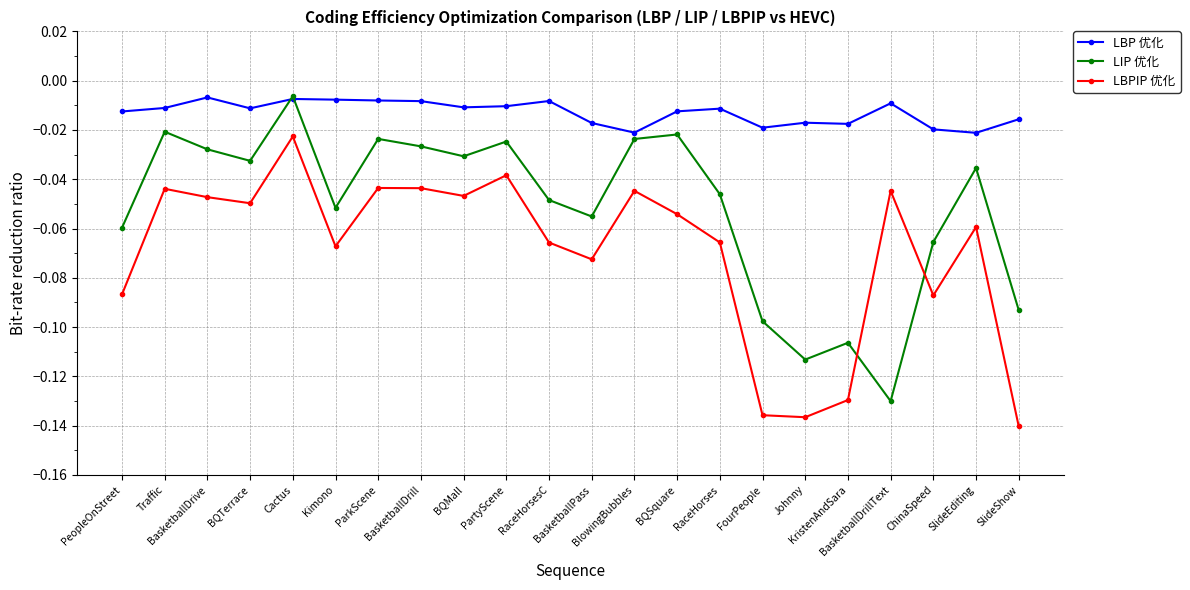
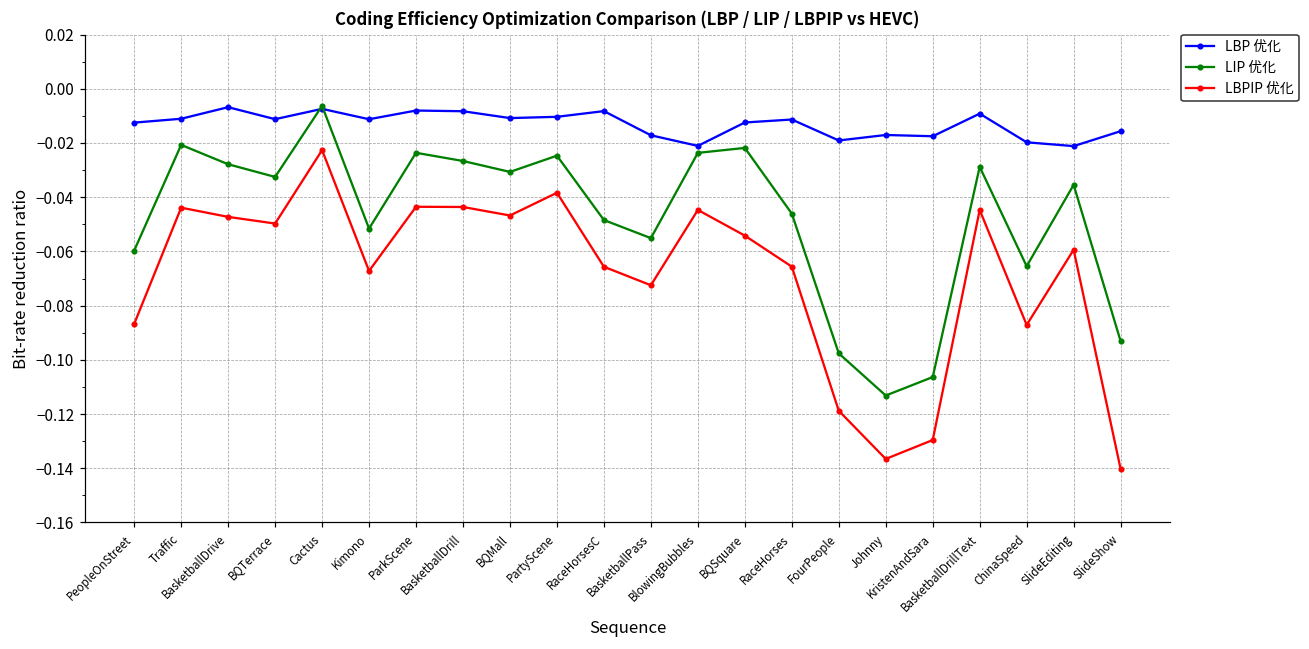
  {
    "LBP 优化": {
      "PeopleOnStreet": -0.012,
      "Traffic": -0.011,
      "BasketballDrive": -0.007,
      "BQTerrace": -0.011,
      "Cactus": -0.007,
-     "Kimono": -0.008,
+     "Kimono": -0.011,
      "ParkScene": -0.008,
      "BasketballDrill": -0.008,
      "BQMall": -0.011,
      "PartyScene": -0.010,
      "RaceHorsesC": -0.008,
      "BasketballPass": -0.017,
      "BlowingBubbles": -0.021,
      "BQSquare": -0.012,
      "RaceHorses": -0.011,
      "FourPeople": -0.019,
      "Johnny": -0.017,
      "KristenAndSara": -0.018,
      "BasketballDrillText": -0.009,
      "ChinaSpeed": -0.020,
      "SlideEditing": -0.021,
      "SlideShow": -0.016
    },
    "LIP 优化": {
      "PeopleOnStreet": -0.060,
      "Traffic": -0.021,
      "BasketballDrive": -0.028,
      "BQTerrace": -0.033,
      "Cactus": -0.006,
      "Kimono": -0.052,
      "ParkScene": -0.024,
      "BasketballDrill": -0.027,
      "BQMall": -0.031,
      "PartyScene": -0.025,
      "RaceHorsesC": -0.048,
      "BasketballPass": -0.055,
      "BlowingBubbles": -0.024,
      "BQSquare": -0.022,
      "RaceHorses": -0.046,
      "FourPeople": -0.098,
      "Johnny": -0.113,
      "KristenAndSara": -0.106,
-     "BasketballDrillText": -0.130,
+     "BasketballDrillText": -0.029,
      "ChinaSpeed": -0.065,
      "SlideEditing": -0.035,
      "SlideShow": -0.093
    },
    "LBPIP 优化": {
      "PeopleOnStreet": -0.087,
      "Traffic": -0.044,
      "BasketballDrive": -0.047,
      "BQTerrace": -0.050,
      "Cactus": -0.023,
      "Kimono": -0.067,
      "ParkScene": -0.044,
      "BasketballDrill": -0.044,
      "BQMall": -0.047,
      "PartyScene": -0.038,
      "RaceHorsesC": -0.066,
      "BasketballPass": -0.072,
      "BlowingBubbles": -0.045,
      "BQSquare": -0.054,
      "RaceHorses": -0.066,
-     "FourPeople": -0.136,
+     "FourPeople": -0.119,
      "Johnny": -0.137,
      "KristenAndSara": -0.130,
      "BasketballDrillText": -0.045,
      "ChinaSpeed": -0.087,
      "SlideEditing": -0.059,
      "SlideShow": -0.140
    }
  }
